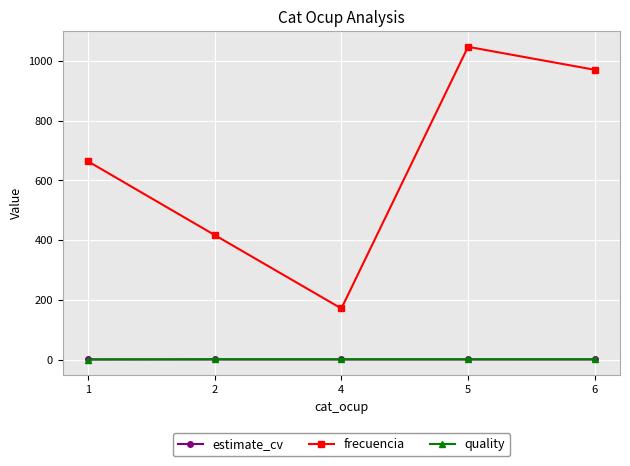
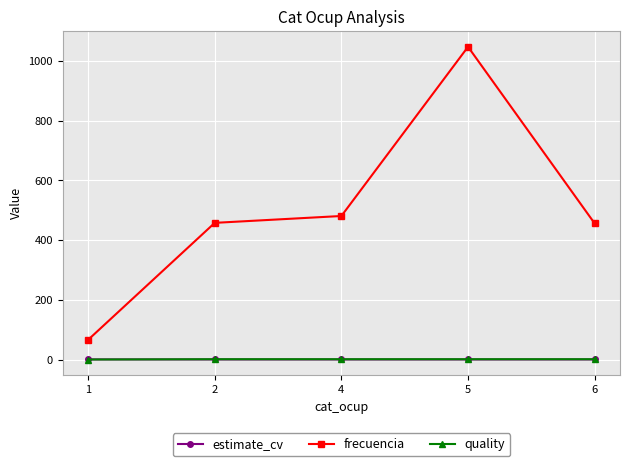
  {
    "frecuencia": {
-     "1": 660,
-     "2": 420,
-     "4": 170,
+     "1": 70,
+     "2": 460,
+     "4": 480,
      "5": 1050,
-     "6": 970
+     "6": 460
    }
  }
